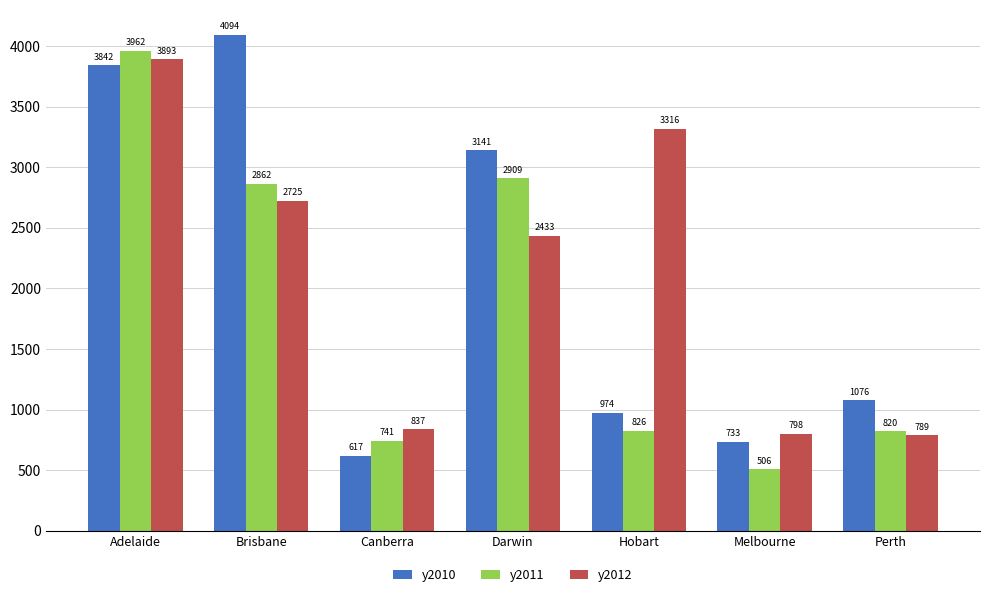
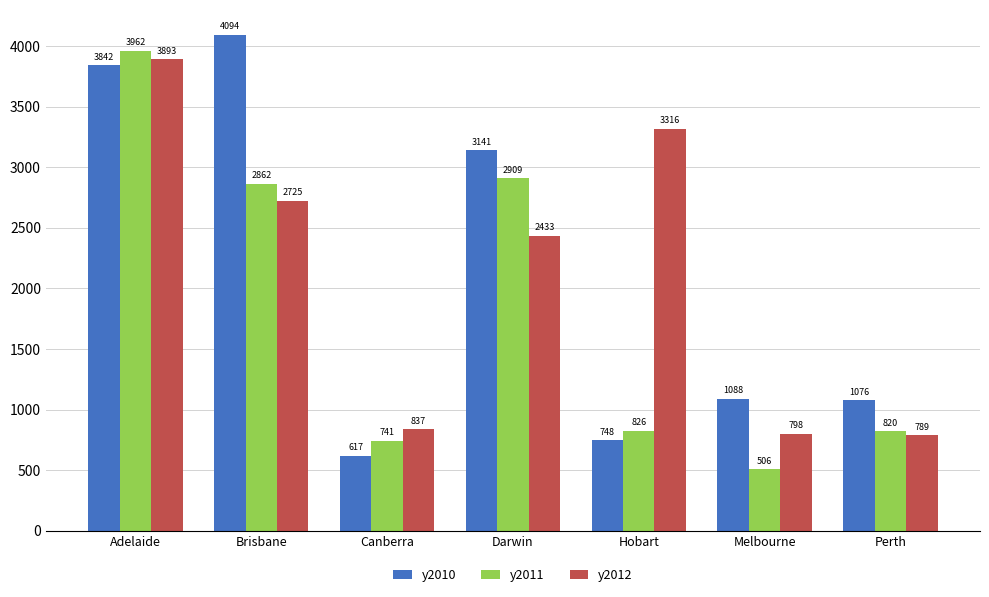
  {
    "y2010": {
      "Adelaide": 3842,
      "Brisbane": 4094,
      "Canberra": 617,
      "Darwin": 3141,
-     "Hobart": 974,
-     "Melbourne": 733,
+     "Hobart": 748,
+     "Melbourne": 1088,
      "Perth": 1076
    },
    "y2011": {
      "Adelaide": 3962,
      "Brisbane": 2862,
      "Canberra": 741,
      "Darwin": 2909,
      "Hobart": 826,
      "Melbourne": 506,
      "Perth": 820
    },
    "y2012": {
      "Adelaide": 3893,
      "Brisbane": 2725,
      "Canberra": 837,
      "Darwin": 2433,
      "Hobart": 3316,
      "Melbourne": 798,
      "Perth": 789
    }
  }
